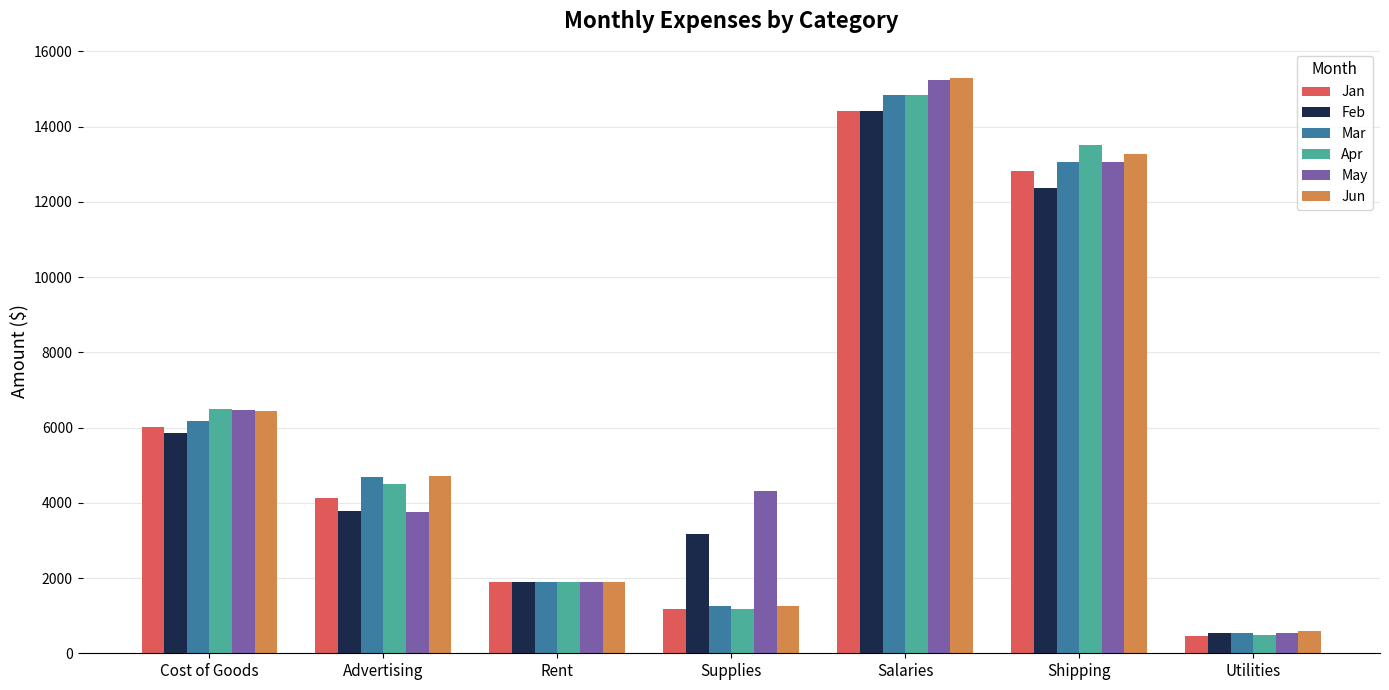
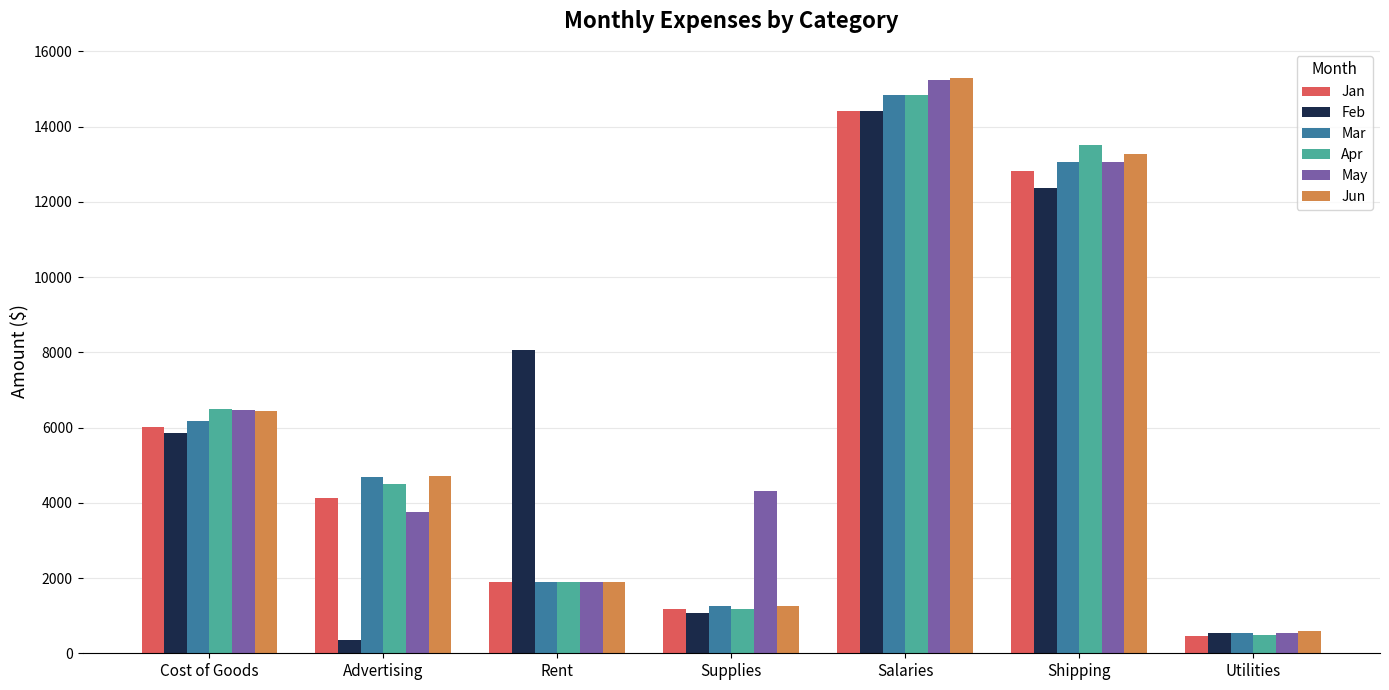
  {
    "Feb": {
      "Cost of Goods": 5900,
-     "Advertising": 3800,
-     "Rent": 1900,
-     "Supplies": 3200,
+     "Advertising": 400,
+     "Rent": 8100,
+     "Supplies": 1100,
      "Salaries": 14400,
      "Shipping": 12400,
      "Utilities": 500
    },
    "May": {
      "Cost of Goods": 6500,
      "Advertising": 3800,
      "Rent": 1900,
      "Supplies": 4300,
      "Salaries": 15200,
      "Shipping": 13100,
      "Utilities": 500
    }
  }
